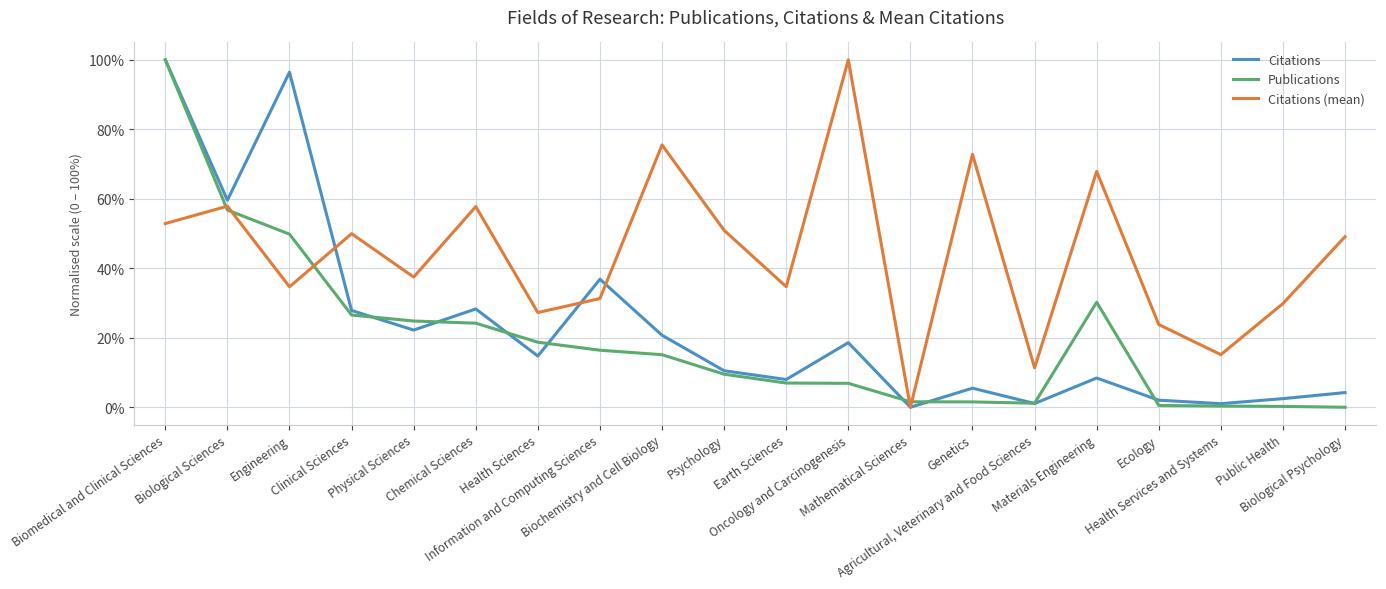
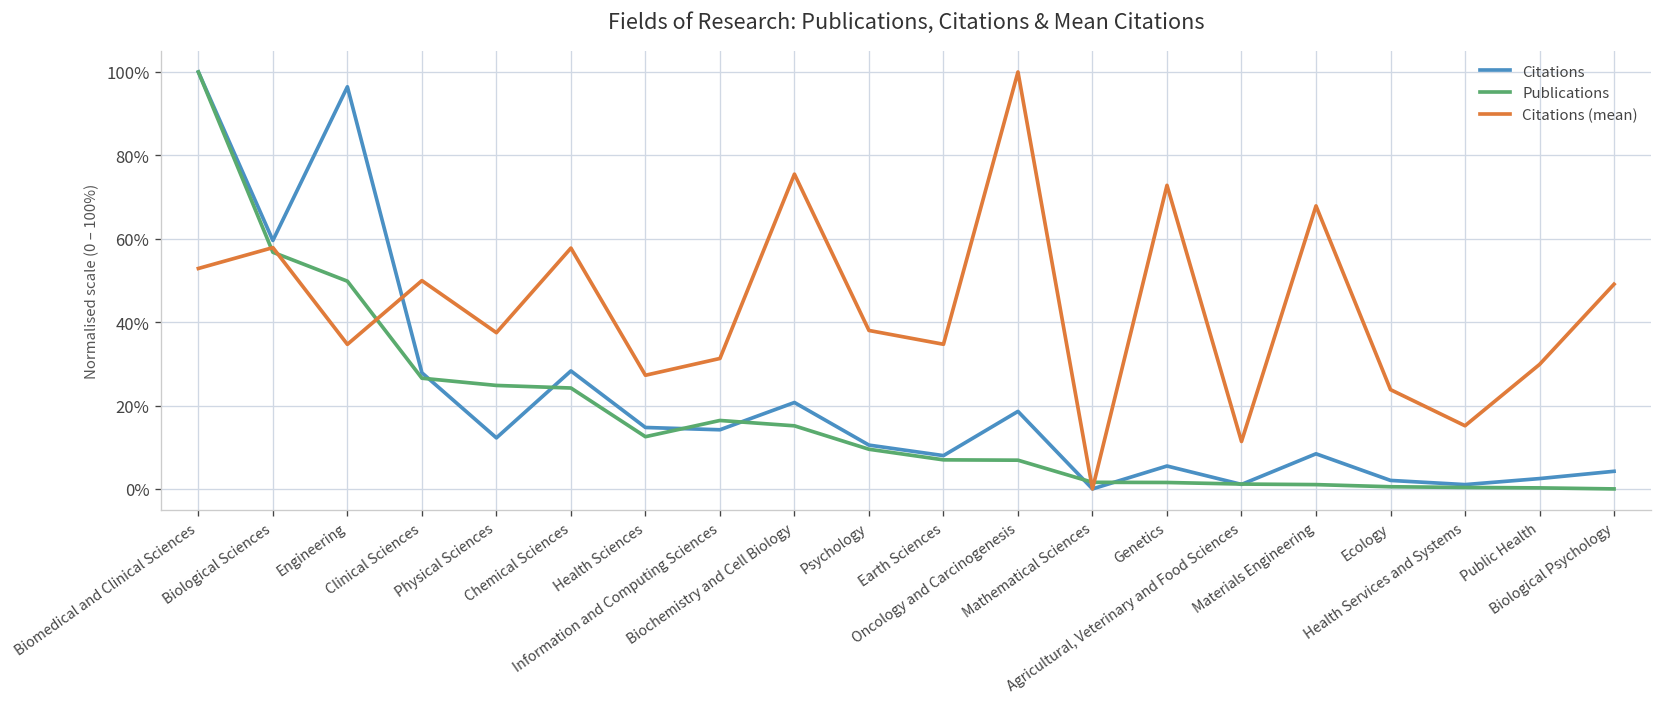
  {
    "Citations": {
      "Biological Sciences": "60%",
      "Engineering": "96%",
      "Clinical Sciences": "28%",
-     "Physical Sciences": "22%",
+     "Physical Sciences": "12%",
      "Chemical Sciences": "28%",
      "Health Sciences": "15%",
-     "Information and Computing Sciences": "37%",
+     "Information and Computing Sciences": "14%",
      "Biochemistry and Cell Biology": "21%",
      "Psychology": "11%",
      "Earth Sciences": "8%",
      "Oncology and Carcinogenesis": "19%",
      "Genetics": "5%",
      "Materials Engineering": "8%",
      "Ecology": "2%",
      "Public Health": "2%",
      "Biological Psychology": "4%"
    },
    "Publications": {
      "Biological Sciences": "57%",
      "Engineering": "50%",
      "Clinical Sciences": "27%",
      "Physical Sciences": "25%",
      "Chemical Sciences": "24%",
-     "Health Sciences": "19%",
+     "Health Sciences": "13%",
      "Information and Computing Sciences": "16%",
      "Biochemistry and Cell Biology": "15%",
      "Psychology": "10%",
      "Earth Sciences": "7%",
      "Oncology and Carcinogenesis": "7%",
      "Mathematical Sciences": "2%",
      "Genetics": "2%",
-     "Materials Engineering": "30%",
+     "Materials Engineering": "1%",
      "Ecology": "1%",
      "Public Health": "0%",
      "Biological Psychology": "0%"
    },
    "Citations (mean)": {
      "Biomedical and Clinical Sciences": "53%",
      "Biological Sciences": "58%",
      "Engineering": "35%",
      "Clinical Sciences": "50%",
      "Physical Sciences": "37%",
      "Chemical Sciences": "58%",
      "Health Sciences": "27%",
      "Information and Computing Sciences": "31%",
      "Biochemistry and Cell Biology": "75%",
-     "Psychology": "51%",
+     "Psychology": "38%",
      "Earth Sciences": "35%",
      "Oncology and Carcinogenesis": "100%",
      "Genetics": "73%",
      "Agricultural, Veterinary and Food Sciences": "11%",
      "Materials Engineering": "68%",
      "Ecology": "24%",
      "Health Services and Systems": "15%",
      "Public Health": "30%",
      "Biological Psychology": "49%"
    }
  }
